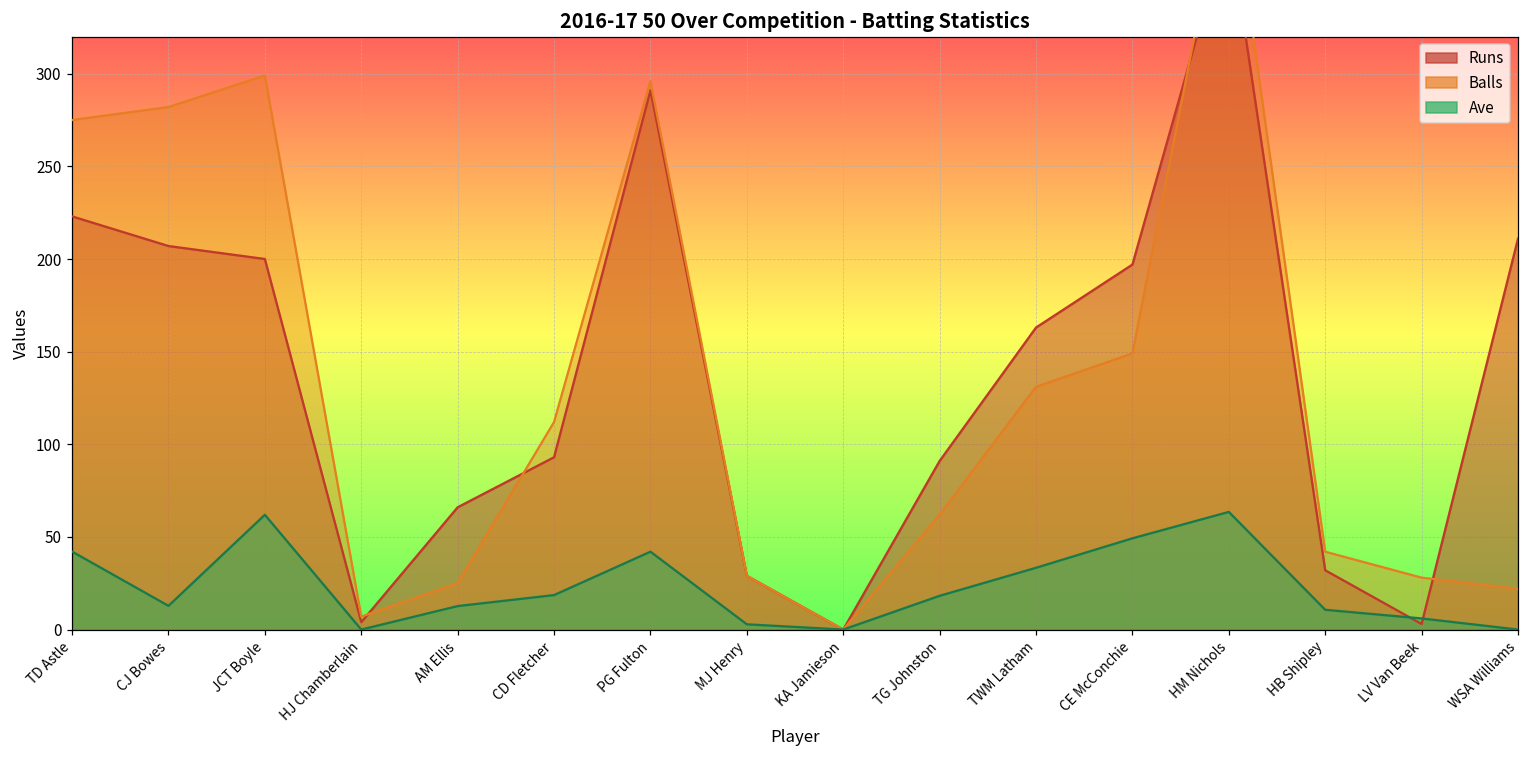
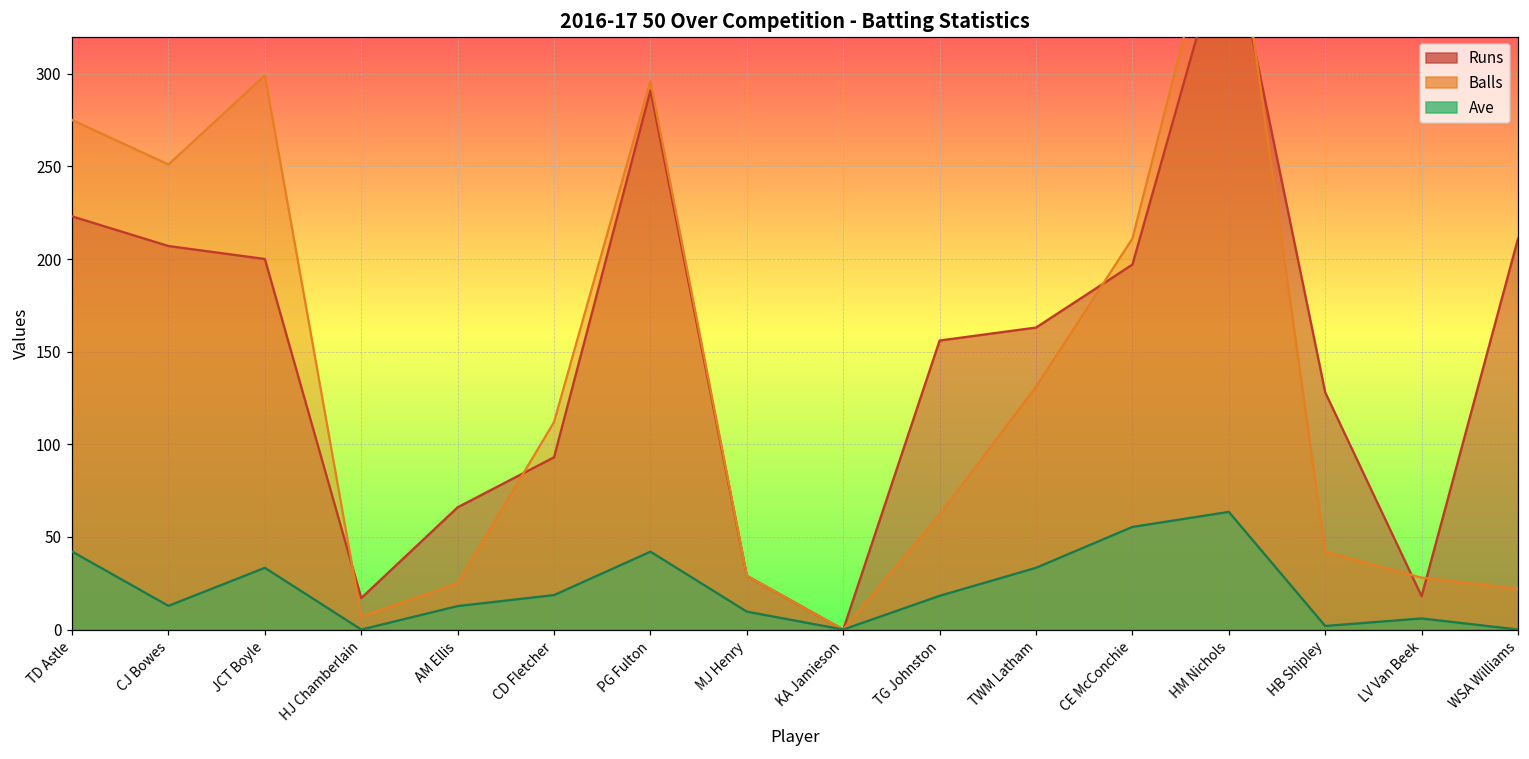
  {
    "Runs": {
      "TD Astle": 223,
      "CJ Bowes": 207,
      "JCT Boyle": 200,
-     "HJ Chamberlain": 4,
+     "HJ Chamberlain": 17,
      "AM Ellis": 66,
      "CD Fletcher": 93,
      "PG Fulton": 291,
-     "TG Johnston": 91,
+     "TG Johnston": 156,
      "TWM Latham": 163,
      "CE McConchie": 197,
-     "HB Shipley": 32,
-     "LV Van Beek": 3,
+     "HB Shipley": 128,
+     "LV Van Beek": 18,
      "WSA Williams": 211
    },
    "Balls": {
      "TD Astle": 275,
-     "CJ Bowes": 282,
+     "CJ Bowes": 251,
      "JCT Boyle": 299,
      "HJ Chamberlain": 7,
      "AM Ellis": 25,
      "CD Fletcher": 112,
      "PG Fulton": 296,
      "TG Johnston": 62,
      "TWM Latham": 131,
-     "CE McConchie": 149,
+     "CE McConchie": 211,
      "HB Shipley": 42,
      "LV Van Beek": 28,
      "WSA Williams": 22
    },
    "Ave": {
      "TD Astle": 42,
      "CJ Bowes": 13,
-     "JCT Boyle": 62,
+     "JCT Boyle": 33,
      "HJ Chamberlain": 0,
      "AM Ellis": 13,
      "CD Fletcher": 19,
      "PG Fulton": 42,
-     "MJ Henry": 3,
+     "MJ Henry": 10,
      "TG Johnston": 18,
      "TWM Latham": 33,
-     "CE McConchie": 49,
+     "CE McConchie": 55,
      "HM Nichols": 64,
-     "HB Shipley": 11,
+     "HB Shipley": 2,
      "LV Van Beek": 6,
      "WSA Williams": 0
    }
  }
